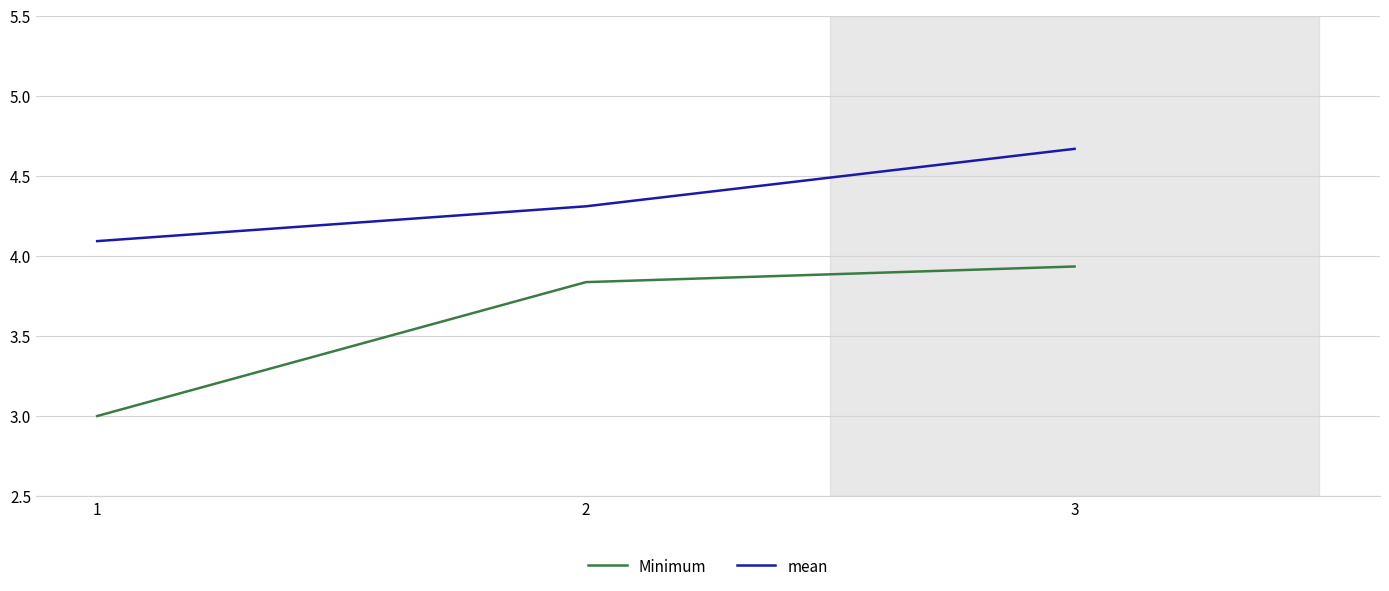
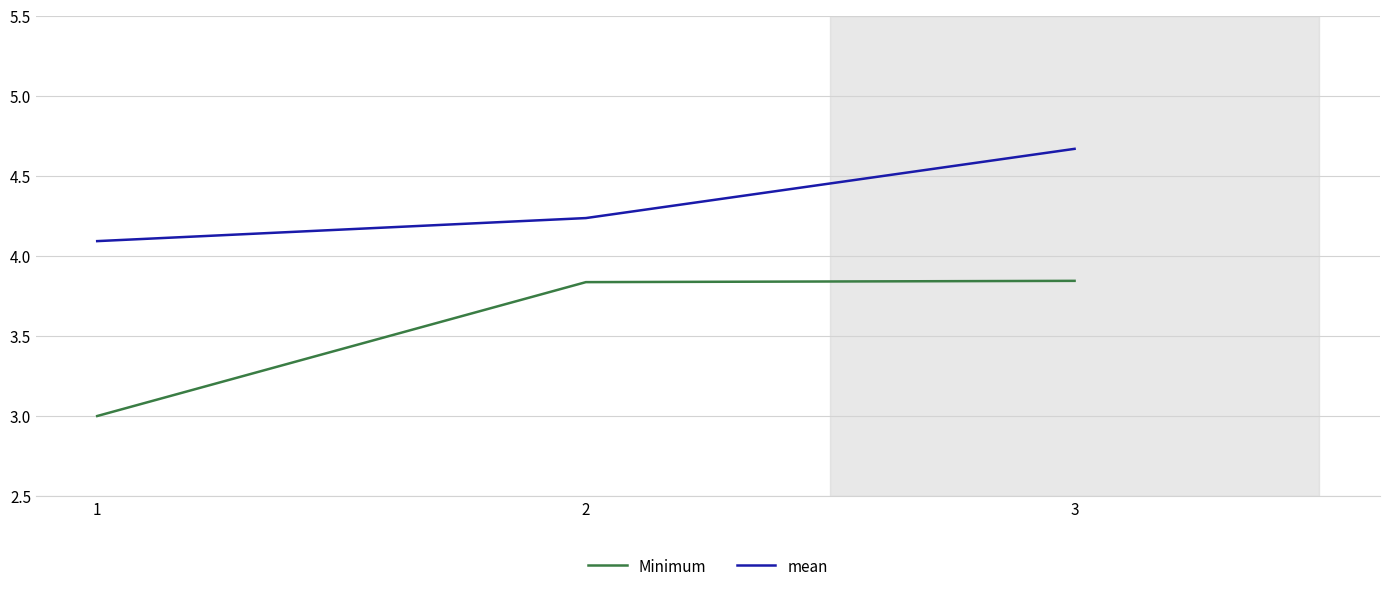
  {
    "Minimum": {
      "1": 3.00,
      "2": 3.84,
-     "3": 3.93
+     "3": 3.84
    },
    "mean": {
      "1": 4.09,
-     "2": 4.31,
+     "2": 4.24,
      "3": 4.67
    }
  }
